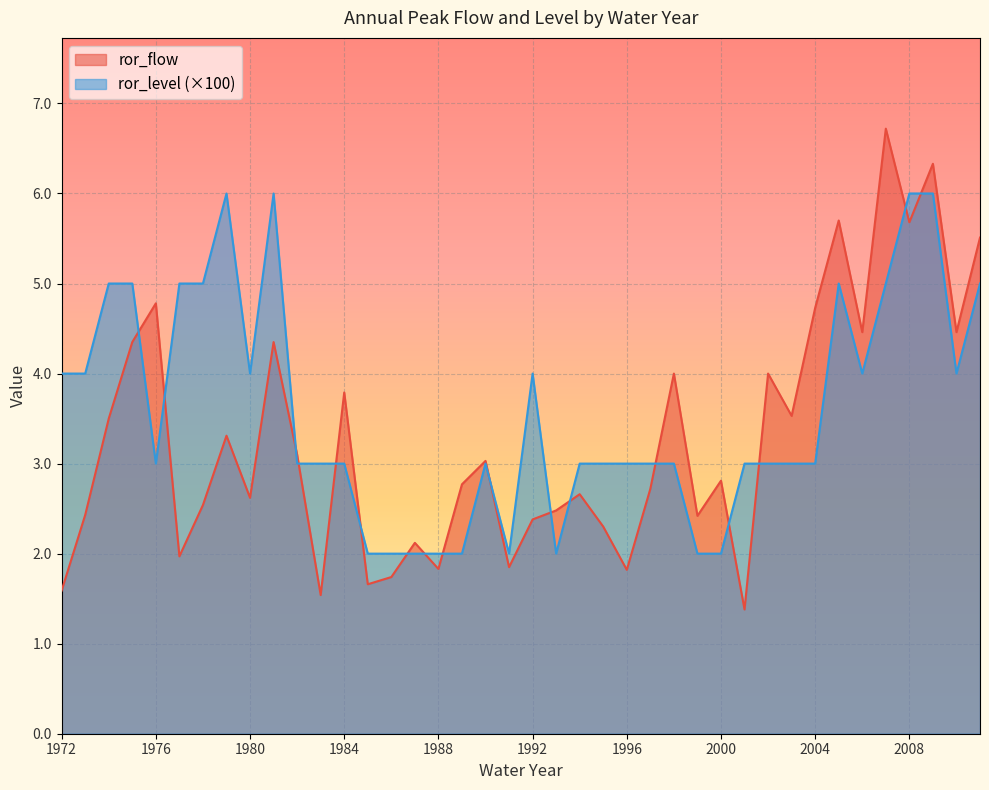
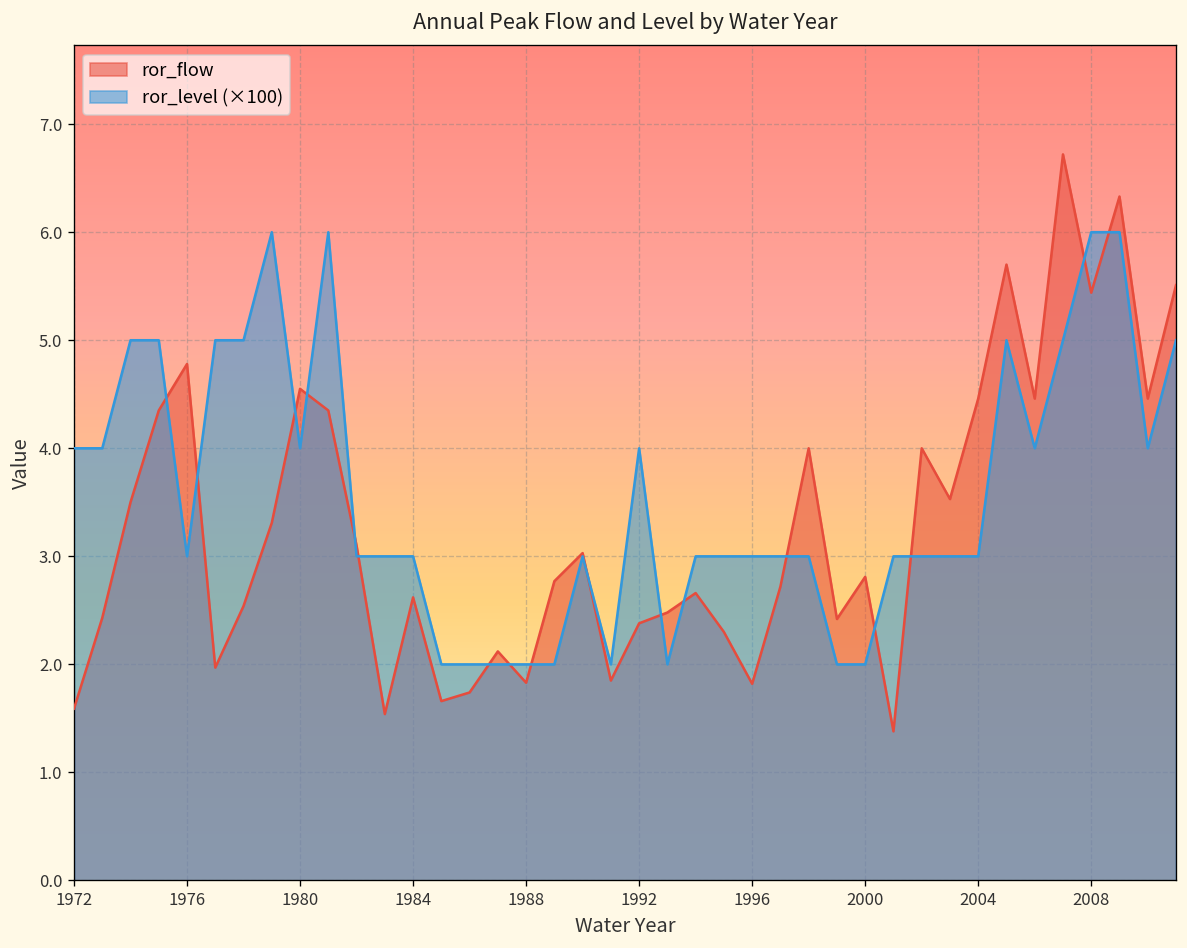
  {
    "ror_flow": {
      "1972": 1.6,
      "1976": 4.8,
-     "1980": 2.6,
-     "1984": 3.8,
+     "1980": 4.6,
+     "1984": 2.6,
      "1988": 1.8,
      "1992": 2.4,
      "1996": 1.8,
      "2000": 2.8,
-     "2004": 4.7,
-     "2008": 5.7
+     "2004": 4.5,
+     "2008": 5.4
    },
    "ror_level (×100)": {
      "1972": 4.0,
      "1976": 3.0,
      "1980": 4.0,
      "1984": 3.0,
      "1988": 2.0,
      "1992": 4.0,
      "1996": 3.0,
      "2000": 2.0,
      "2004": 3.0,
      "2008": 6.0
    }
  }
